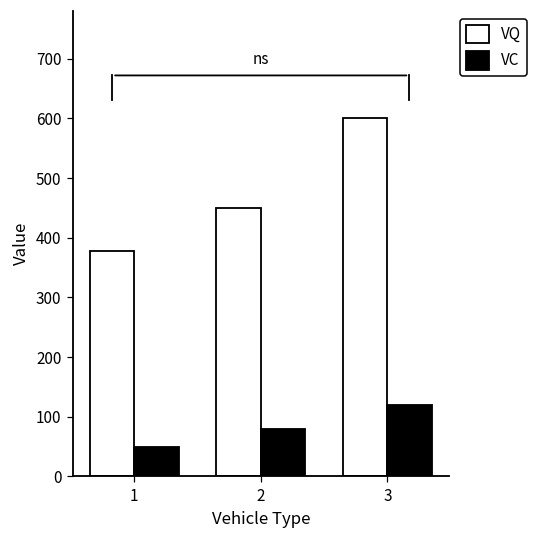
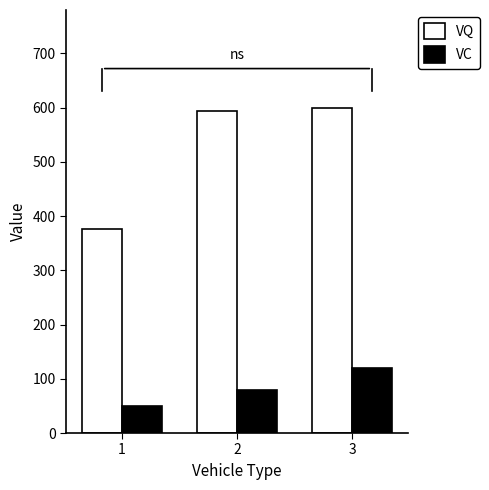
  {
    "VQ": {
      "1": 380,
-     "2": 450,
+     "2": 590,
      "3": 600
    }
  }
